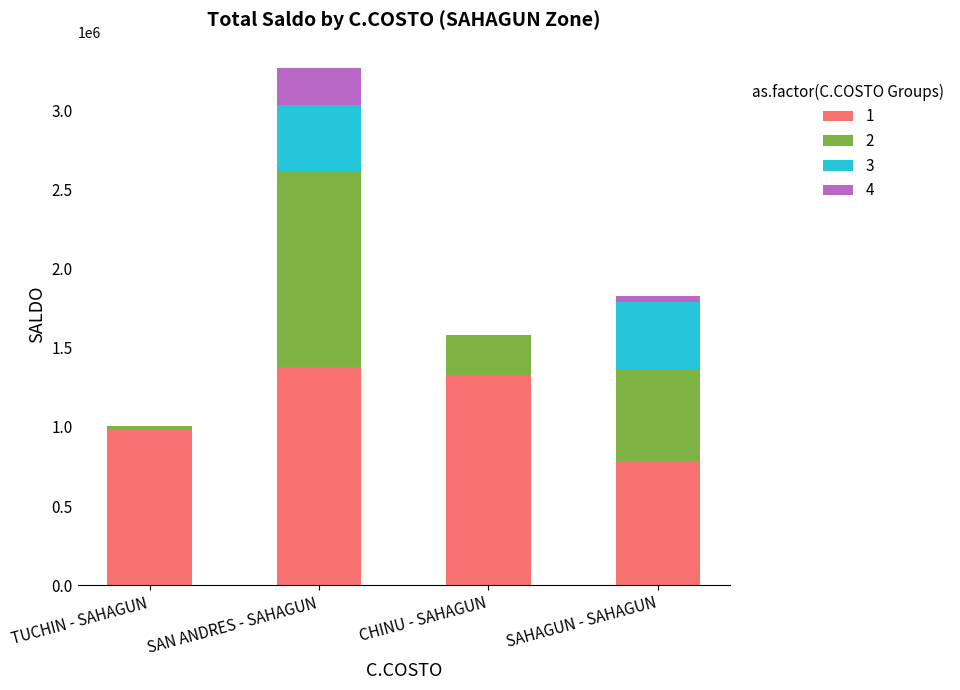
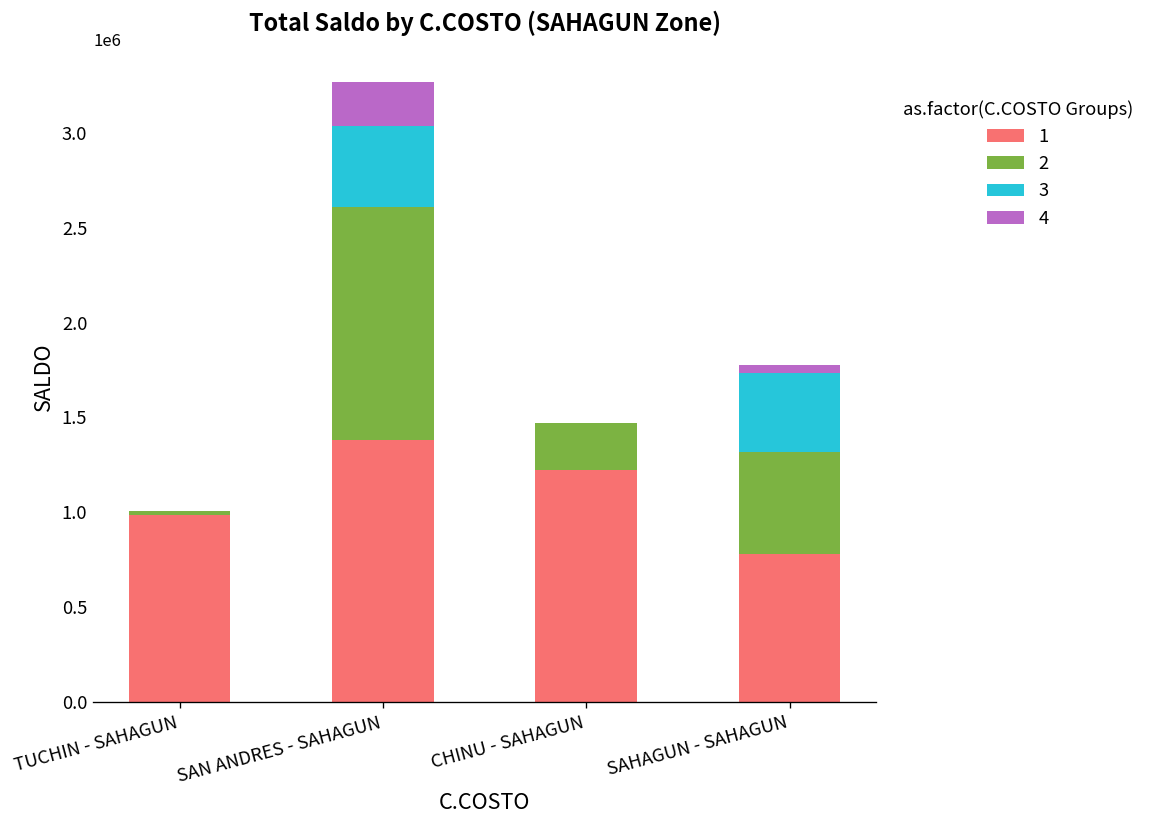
  {
    "1": {
      "TUCHIN - SAHAGUN": 990000,
      "SAN ANDRES - SAHAGUN": 1380000,
-     "CHINU - SAHAGUN": 1330000,
+     "CHINU - SAHAGUN": 1220000,
      "SAHAGUN - SAHAGUN": 780000
    },
    "2": {
      "TUCHIN - SAHAGUN": 20000,
      "SAN ANDRES - SAHAGUN": 1230000,
      "CHINU - SAHAGUN": 250000,
-     "SAHAGUN - SAHAGUN": 580000
+     "SAHAGUN - SAHAGUN": 530000
    },
    "3": {
      "TUCHIN - SAHAGUN": 0,
      "SAN ANDRES - SAHAGUN": 430000,
      "SAHAGUN - SAHAGUN": 420000
    },
    "4": {
      "SAN ANDRES - SAHAGUN": 230000,
      "CHINU - SAHAGUN": 0,
      "SAHAGUN - SAHAGUN": 40000
    }
  }
